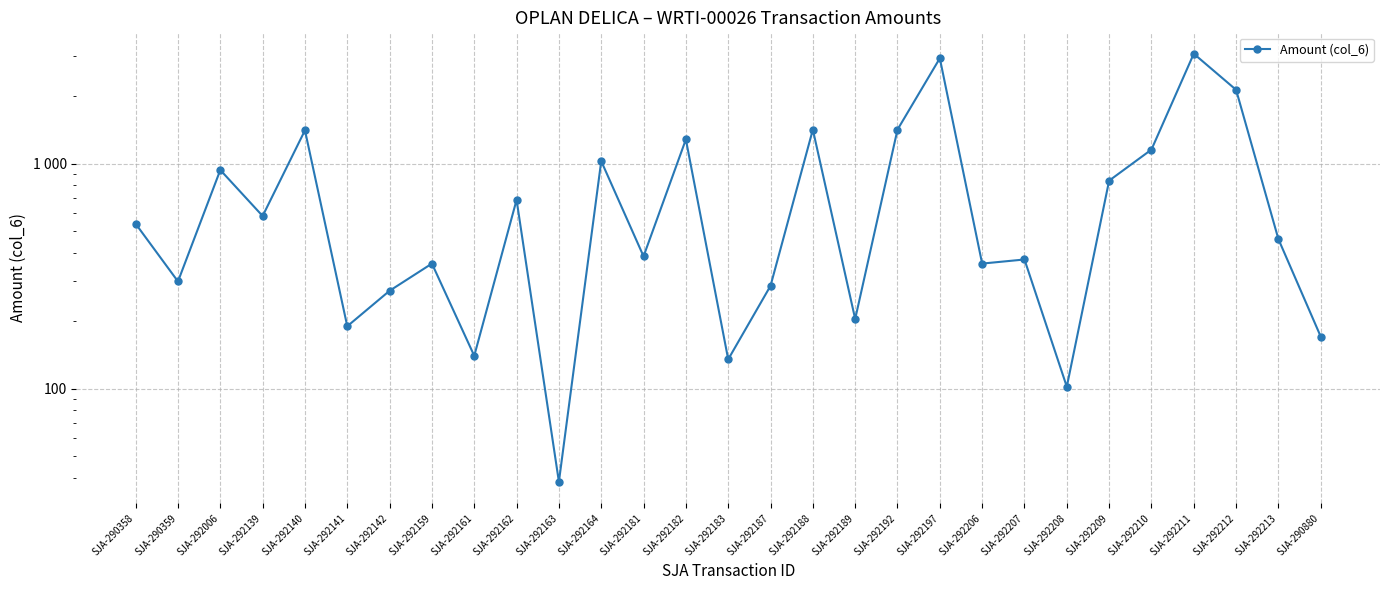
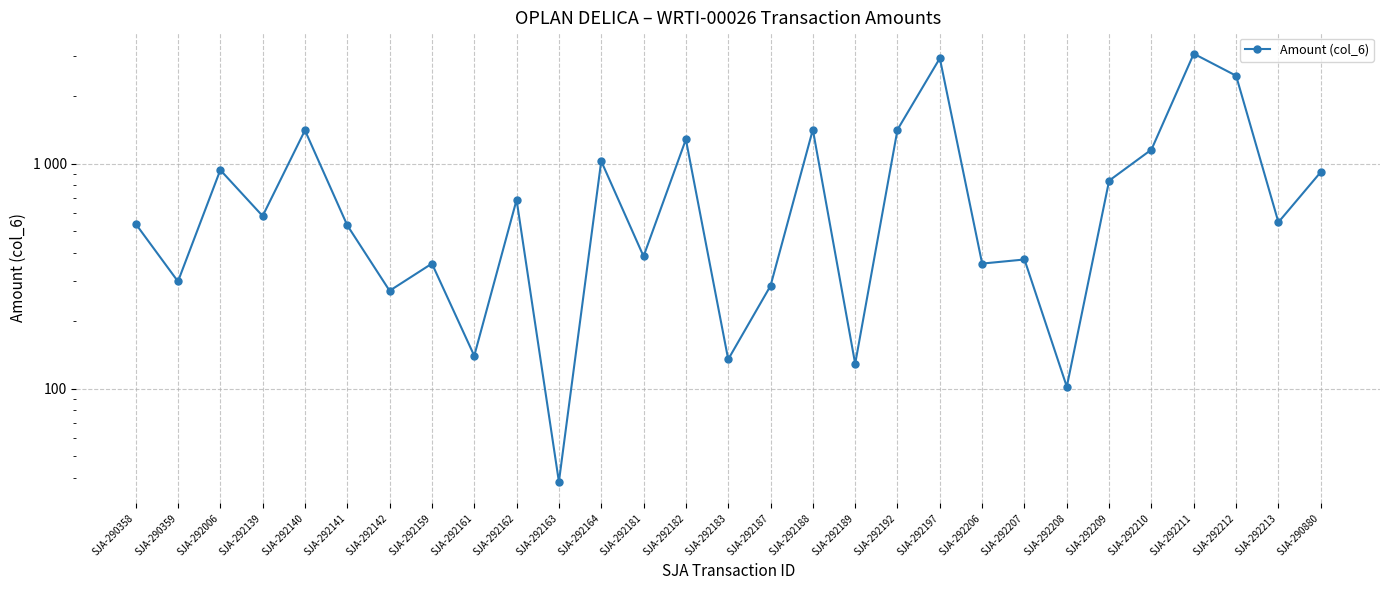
  {
    "SJA-290358": 540,
    "SJA-290359": 300,
    "SJA-292006": 940,
    "SJA-292139": 580,
    "SJA-292140": 1400,
-   "SJA-292141": 190,
+   "SJA-292141": 530,
    "SJA-292142": 270,
    "SJA-292159": 360,
    "SJA-292161": 140,
    "SJA-292162": 690,
    "SJA-292163": 39,
    "SJA-292164": 1000,
    "SJA-292181": 390,
    "SJA-292182": 1300,
    "SJA-292183": 130,
    "SJA-292187": 290,
    "SJA-292188": 1400,
-   "SJA-292189": 200,
+   "SJA-292189": 130,
    "SJA-292192": 1400,
    "SJA-292197": 2900,
    "SJA-292206": 360,
    "SJA-292207": 370,
    "SJA-292208": 100,
    "SJA-292209": 840,
    "SJA-292210": 1200,
    "SJA-292211": 3100,
-   "SJA-292212": 2100,
-   "SJA-292213": 460,
-   "SJA-290880": 170
+   "SJA-292212": 2500,
+   "SJA-292213": 550,
+   "SJA-290880": 920
  }
